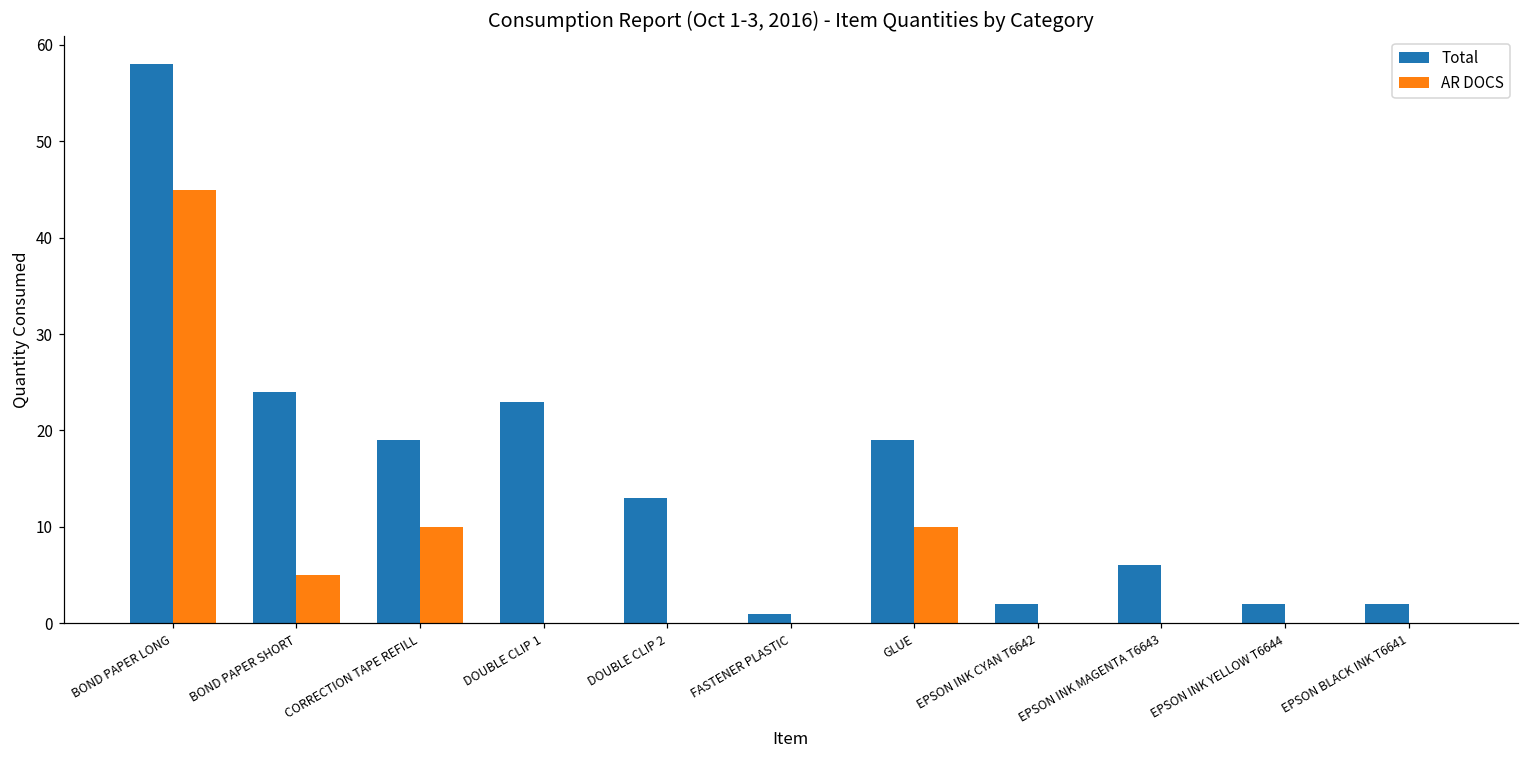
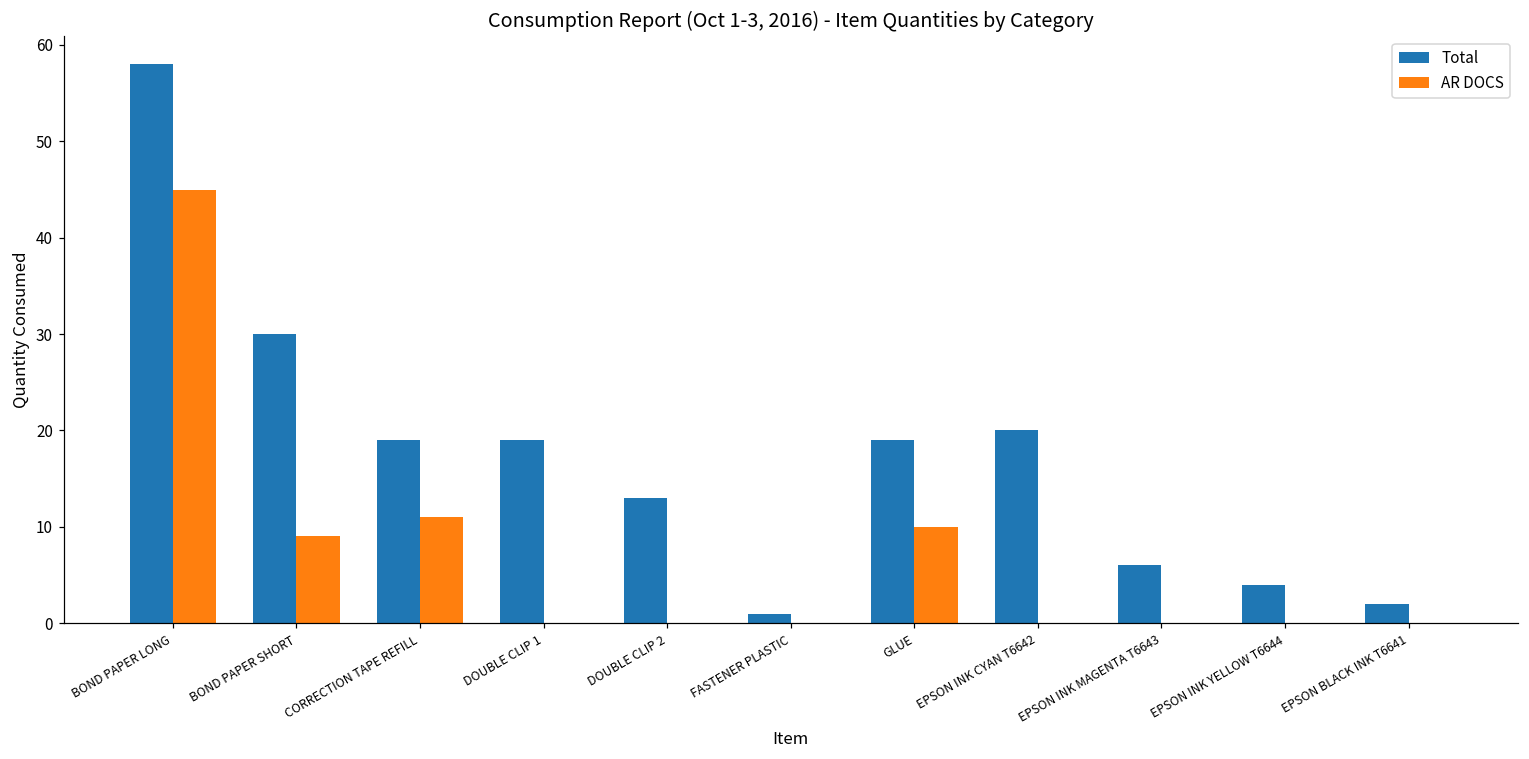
  {
    "Total": {
      "BOND PAPER LONG": 58,
-     "BOND PAPER SHORT": 24,
+     "BOND PAPER SHORT": 30,
      "CORRECTION TAPE REFILL": 19,
-     "DOUBLE CLIP 1": 23,
+     "DOUBLE CLIP 1": 19,
      "DOUBLE CLIP 2": 13,
      "FASTENER PLASTIC": 1,
      "GLUE": 19,
-     "EPSON INK CYAN T6642": 2,
+     "EPSON INK CYAN T6642": 20,
      "EPSON INK MAGENTA T6643": 6,
-     "EPSON INK YELLOW T6644": 2,
+     "EPSON INK YELLOW T6644": 4,
      "EPSON BLACK INK T6641": 2
    },
    "AR DOCS": {
      "BOND PAPER LONG": 45,
-     "BOND PAPER SHORT": 5,
-     "CORRECTION TAPE REFILL": 10,
+     "BOND PAPER SHORT": 9,
+     "CORRECTION TAPE REFILL": 11,
      "DOUBLE CLIP 1": 0,
      "DOUBLE CLIP 2": 0,
      "FASTENER PLASTIC": 0,
      "GLUE": 10,
      "EPSON INK CYAN T6642": 0,
      "EPSON INK MAGENTA T6643": 0,
      "EPSON INK YELLOW T6644": 0,
      "EPSON BLACK INK T6641": 0
    }
  }
